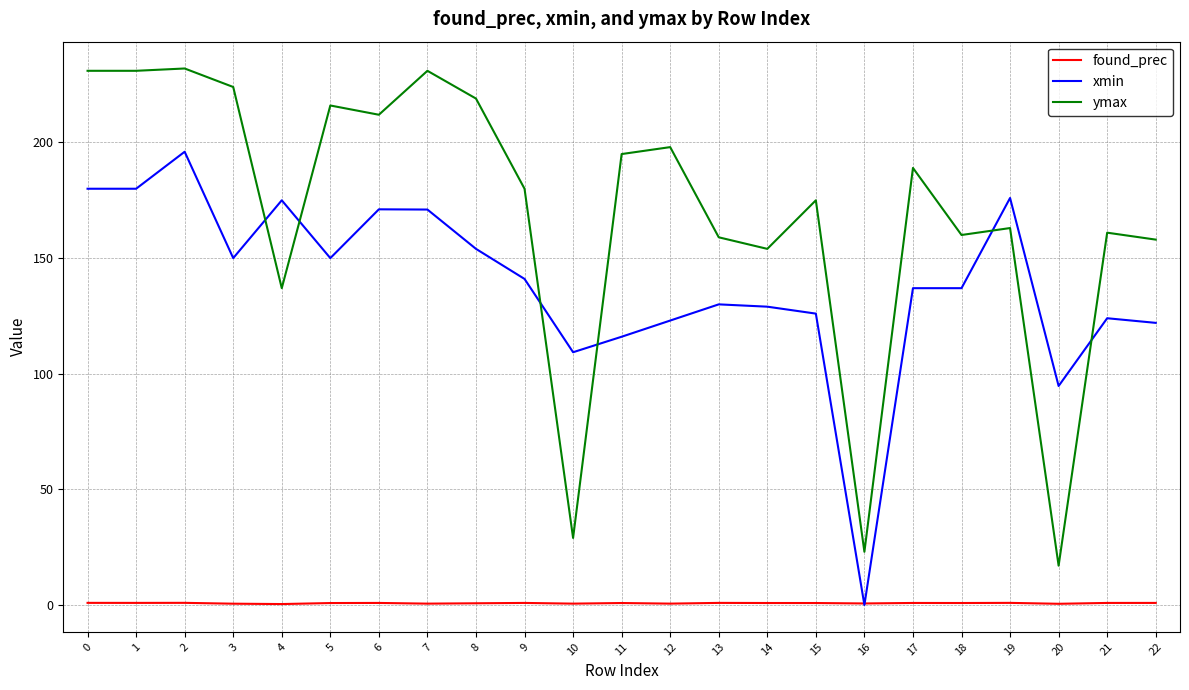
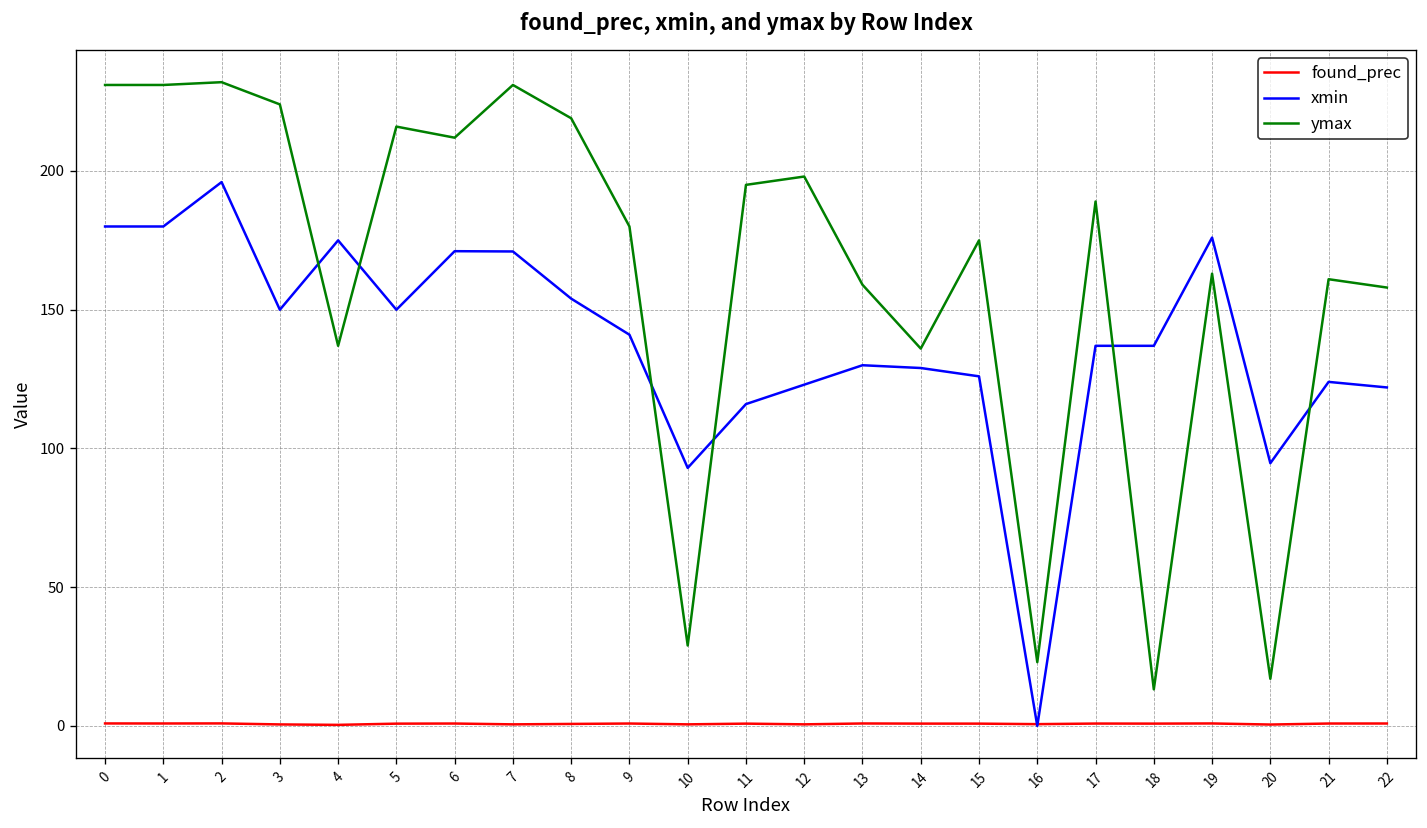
  {
    "found_prec": {
      "0": 1,
      "1": 1,
      "2": 1,
      "3": 1,
      "4": 0,
      "5": 1,
      "6": 1,
      "7": 1,
      "8": 1,
      "9": 1,
      "10": 1,
      "11": 1,
      "12": 1,
      "13": 1,
      "14": 1,
      "15": 1,
      "17": 1,
      "18": 1,
      "19": 1,
      "20": 1,
      "21": 1,
      "22": 1
    },
    "xmin": {
      "0": 180,
      "1": 180,
      "2": 196,
      "3": 150,
      "4": 175,
      "5": 150,
      "6": 171,
      "7": 171,
      "8": 154,
      "9": 141,
-     "10": 109,
+     "10": 93,
      "11": 116,
      "12": 123,
      "13": 130,
      "14": 129,
      "15": 126,
      "17": 137,
      "18": 137,
      "19": 176,
      "20": 95,
      "21": 124,
      "22": 122
    },
    "ymax": {
      "0": 231,
      "1": 231,
      "2": 232,
      "3": 224,
      "4": 137,
      "5": 216,
      "6": 212,
      "7": 231,
      "8": 219,
      "9": 180,
      "10": 29,
      "11": 195,
      "12": 198,
      "13": 159,
-     "14": 154,
+     "14": 136,
      "15": 175,
      "16": 23,
      "17": 189,
-     "18": 160,
+     "18": 13,
      "19": 163,
      "20": 17,
      "21": 161,
      "22": 158
    }
  }
